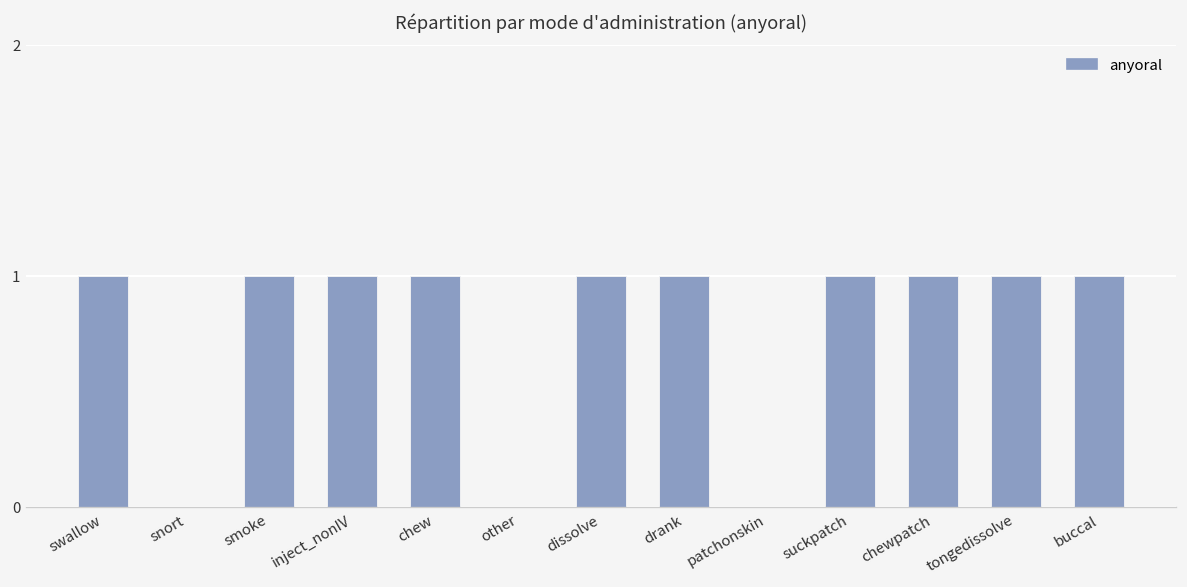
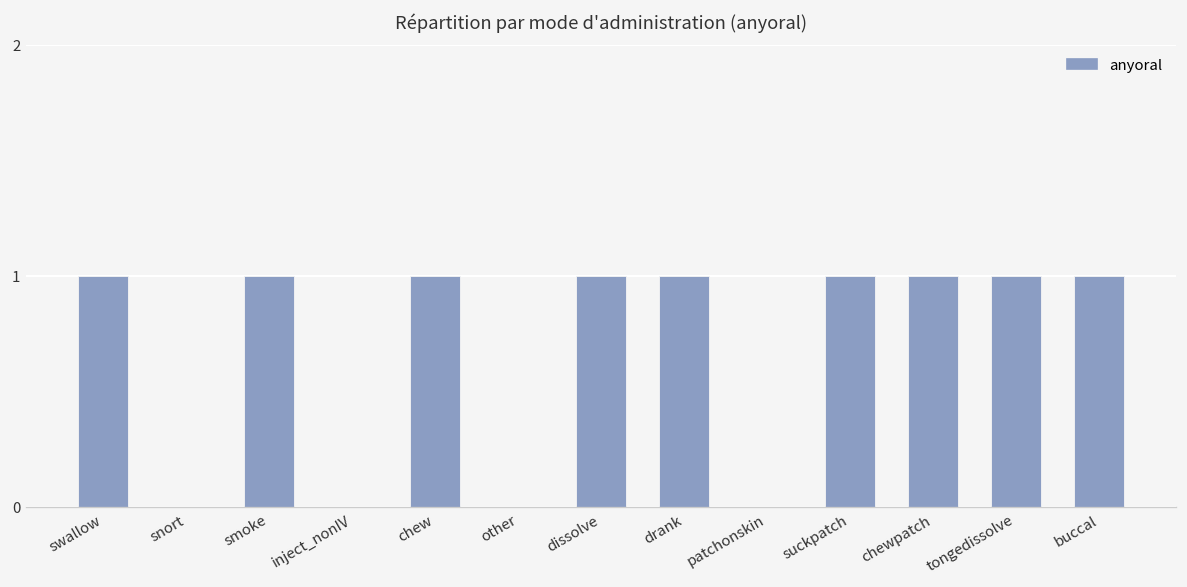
  {
    "swallow": 1,
    "snort": 0,
    "smoke": 1,
-   "inject_nonIV": 1,
+   "inject_nonIV": 0,
    "chew": 1,
    "other": 0,
    "dissolve": 1,
    "drank": 1,
    "patchonskin": 0,
    "suckpatch": 1,
    "chewpatch": 1,
    "tongedissolve": 1,
    "buccal": 1
  }
